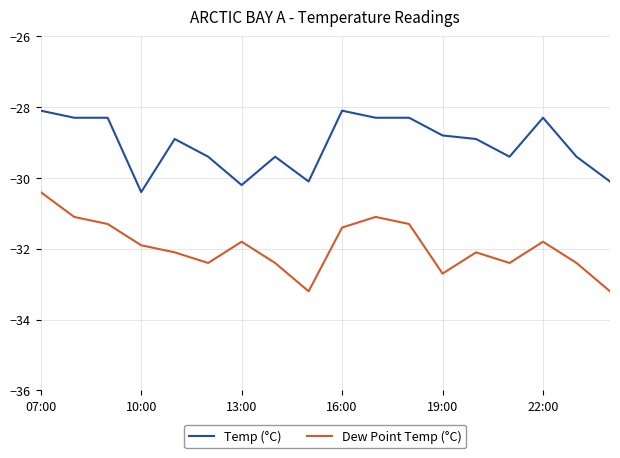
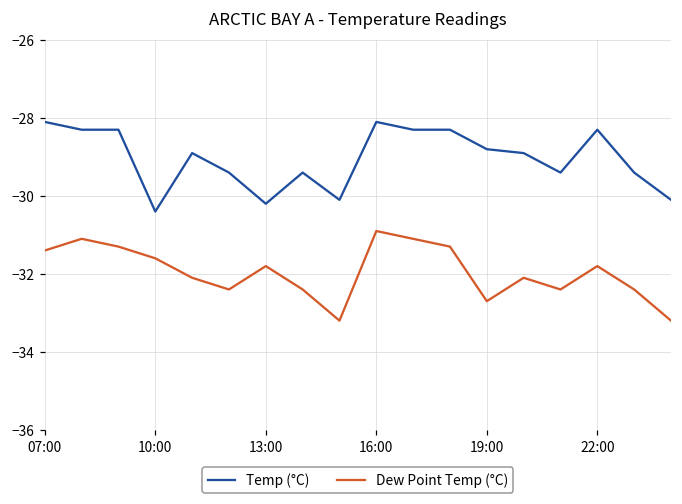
  {
    "Temp (°C)": {
      "07:00": -28.1,
      "10:00": -30.4,
      "13:00": -30.2,
      "16:00": -28.1,
      "19:00": -28.8,
      "22:00": -28.3
    },
    "Dew Point Temp (°C)": {
-     "07:00": -30.4,
-     "10:00": -31.9,
+     "07:00": -31.4,
+     "10:00": -31.6,
      "13:00": -31.8,
-     "16:00": -31.4,
+     "16:00": -30.9,
      "19:00": -32.7,
      "22:00": -31.8
    }
  }
